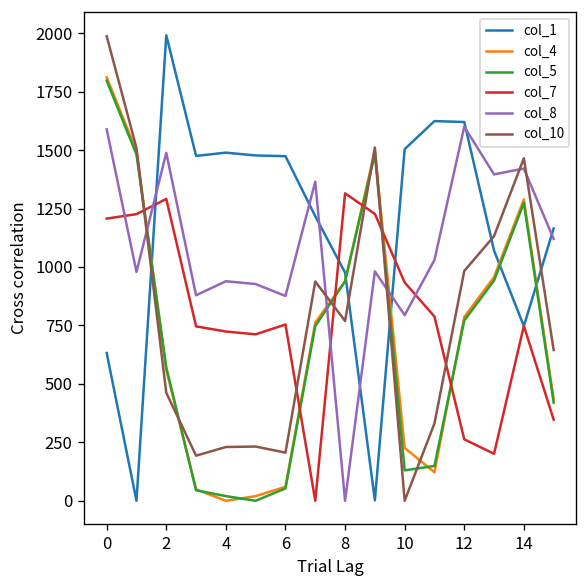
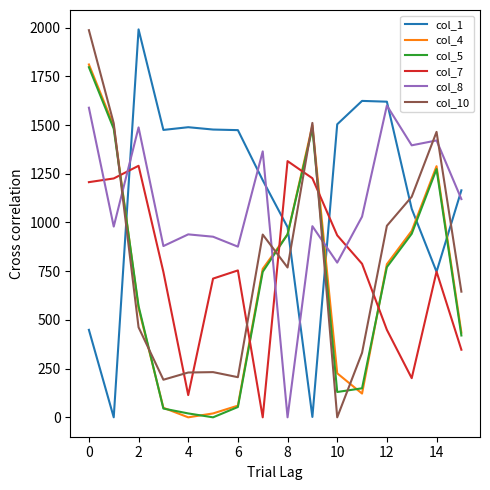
  {
    "col_1": {
-     "0": 630,
+     "0": 450,
      "2": 1990,
      "4": 1490,
      "6": 1470,
      "8": 980,
      "10": 1500,
      "12": 1620
    },
    "col_4": {
      "0": 1810,
      "4": 0,
      "10": 230,
      "12": 790,
      "14": 1290
    },
    "col_5": {
      "0": 1800,
      "4": 20,
      "10": 130,
      "12": 770,
      "14": 1270
    },
    "col_7": {
      "0": 1210,
      "2": 1290,
-     "4": 720,
+     "4": 110,
      "6": 750,
      "8": 1320,
      "10": 930,
-     "12": 260
+     "12": 450
    },
    "col_8": {
      "0": 1590,
      "2": 1490,
      "4": 940,
      "6": 880,
      "8": 0,
      "10": 790,
      "12": 1600,
      "14": 1420
    },
    "col_10": {
      "0": 1990,
      "2": 460,
      "4": 230,
      "6": 210,
      "8": 770,
      "10": 0,
      "12": 980,
      "14": 1470
    }
  }
